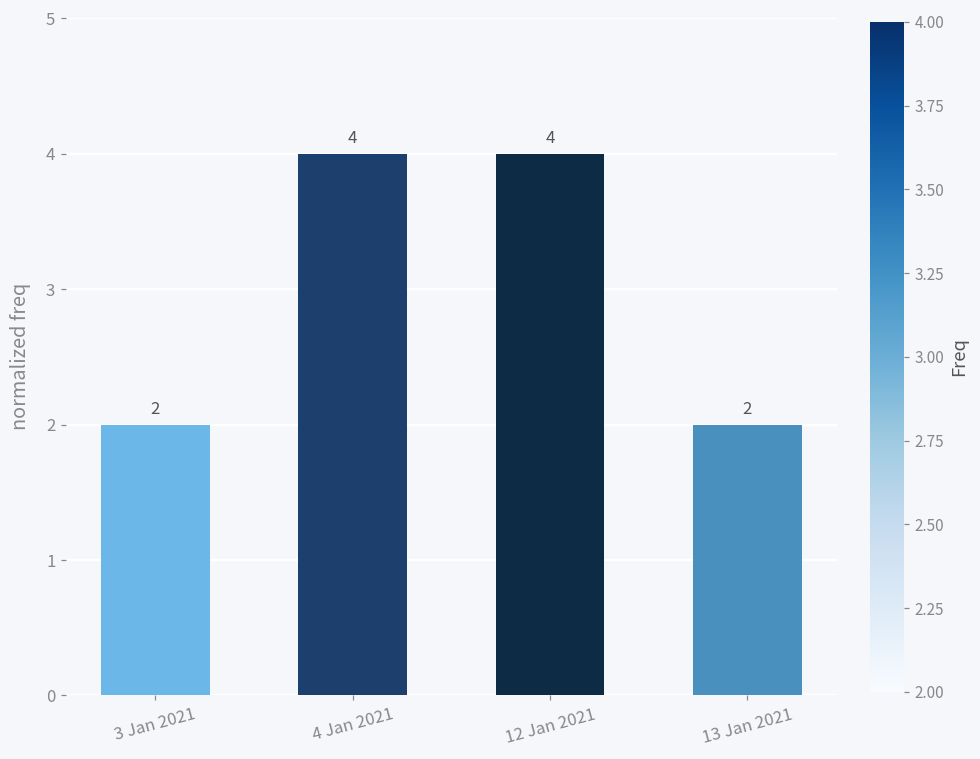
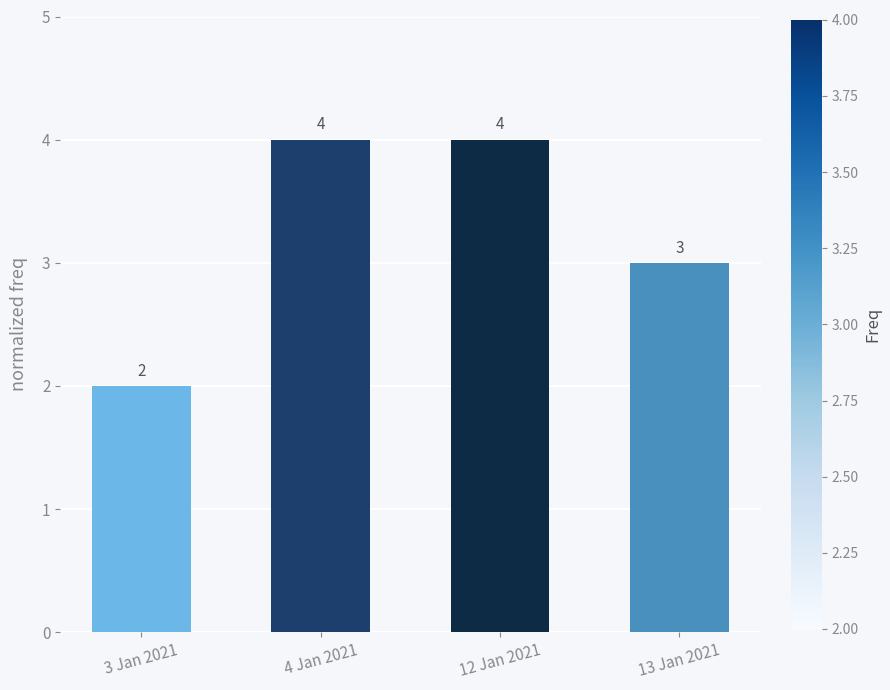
  {
    "3 Jan 2021": 2,
    "4 Jan 2021": 4,
    "12 Jan 2021": 4,
-   "13 Jan 2021": 2
+   "13 Jan 2021": 3
  }
